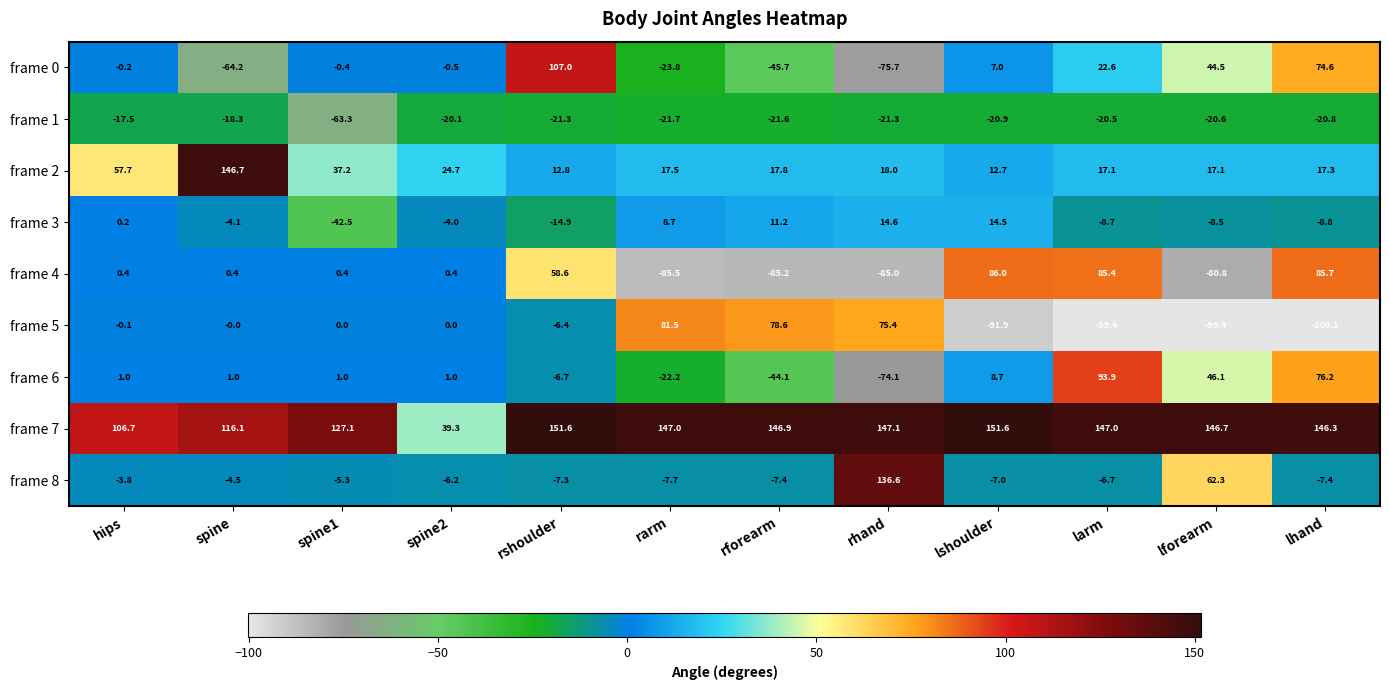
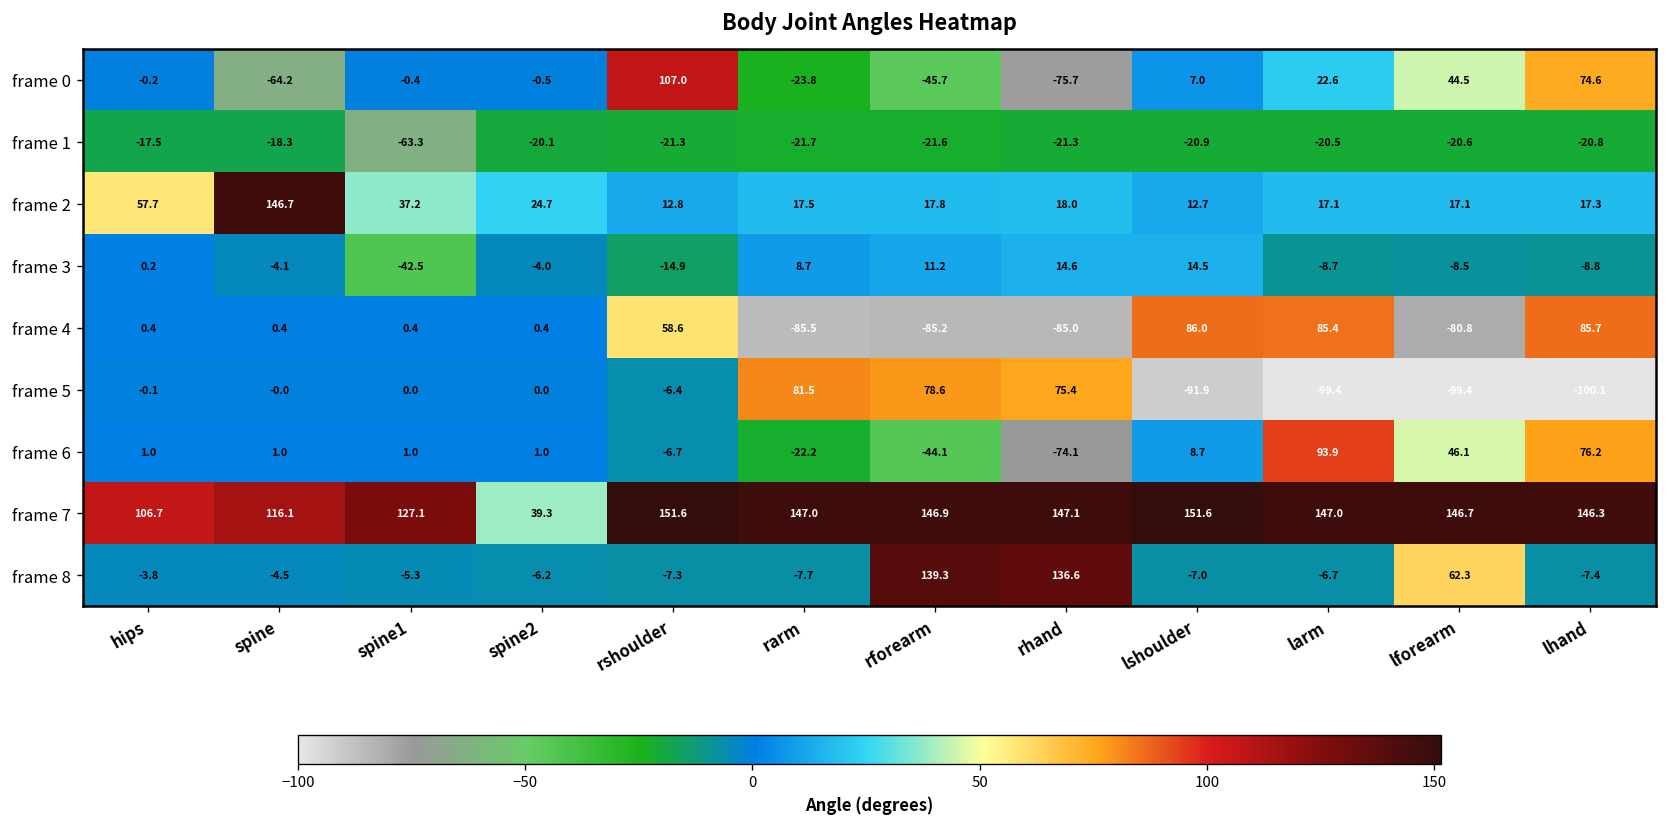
  {
    "frame 0": {
      "hips": -0.2,
      "spine": -64.2,
      "spine1": -0.4,
      "spine2": -0.5,
      "rshoulder": 107.0,
      "rarm": -23.8,
      "rforearm": -45.7,
      "rhand": -75.7,
      "lshoulder": 7.0,
      "larm": 22.6,
      "lforearm": 44.5,
      "lhand": 74.6
    },
    "frame 1": {
      "hips": -17.5,
      "spine": -18.3,
      "spine1": -63.3,
      "spine2": -20.1,
      "rshoulder": -21.3,
      "rarm": -21.7,
      "rforearm": -21.6,
      "rhand": -21.3,
      "lshoulder": -20.9,
      "larm": -20.5,
      "lforearm": -20.6,
      "lhand": -20.8
    },
    "frame 2": {
      "hips": 57.7,
      "spine": 146.7,
      "spine1": 37.2,
      "spine2": 24.7,
      "rshoulder": 12.8,
      "rarm": 17.5,
      "rforearm": 17.8,
      "rhand": 18.0,
      "lshoulder": 12.7,
      "larm": 17.1,
      "lforearm": 17.1,
      "lhand": 17.3
    },
    "frame 3": {
      "hips": 0.2,
      "spine": -4.1,
      "spine1": -42.5,
      "spine2": -4.0,
      "rshoulder": -14.9,
      "rarm": 8.7,
      "rforearm": 11.2,
      "rhand": 14.6,
      "lshoulder": 14.5,
      "larm": -8.7,
      "lforearm": -8.5,
      "lhand": -8.8
    },
    "frame 4": {
      "hips": 0.4,
      "spine": 0.4,
      "spine1": 0.4,
      "spine2": 0.4,
      "rshoulder": 58.6,
      "rarm": -85.5,
      "rforearm": -85.2,
      "rhand": -85.0,
      "lshoulder": 86.0,
      "larm": 85.4,
      "lforearm": -80.8,
      "lhand": 85.7
    },
    "frame 5": {
      "hips": -0.1,
      "spine": -0.0,
      "spine1": 0.0,
      "spine2": 0.0,
      "rshoulder": -6.4,
      "rarm": 81.5,
      "rforearm": 78.6,
      "rhand": 75.4,
      "lshoulder": -91.9
    },
    "frame 6": {
      "hips": 1.0,
      "spine": 1.0,
      "spine1": 1.0,
      "spine2": 1.0,
      "rshoulder": -6.7,
      "rarm": -22.2,
      "rforearm": -44.1,
      "rhand": -74.1,
      "lshoulder": 8.7,
      "larm": 93.9,
      "lforearm": 46.1,
      "lhand": 76.2
    },
    "frame 7": {
      "hips": 106.7,
      "spine": 116.1,
      "spine1": 127.1,
      "spine2": 39.3,
      "rshoulder": 151.6,
      "rarm": 147.0,
      "rforearm": 146.9,
      "rhand": 147.1,
      "lshoulder": 151.6,
      "larm": 147.0,
      "lforearm": 146.7,
      "lhand": 146.3
    },
    "frame 8": {
      "hips": -3.8,
      "spine": -4.5,
      "spine1": -5.3,
      "spine2": -6.2,
      "rshoulder": -7.3,
      "rarm": -7.7,
-     "rforearm": -7.4,
+     "rforearm": 139.3,
      "rhand": 136.6,
      "lshoulder": -7.0,
      "larm": -6.7,
      "lforearm": 62.3,
      "lhand": -7.4
    }
  }
